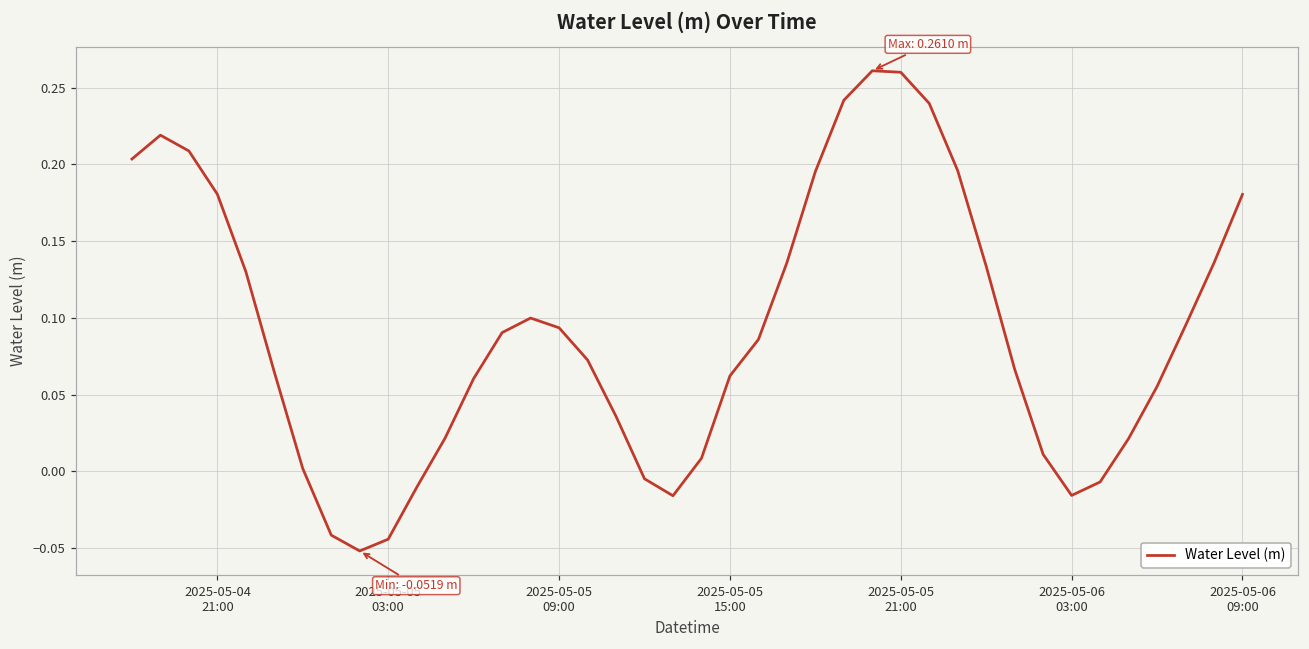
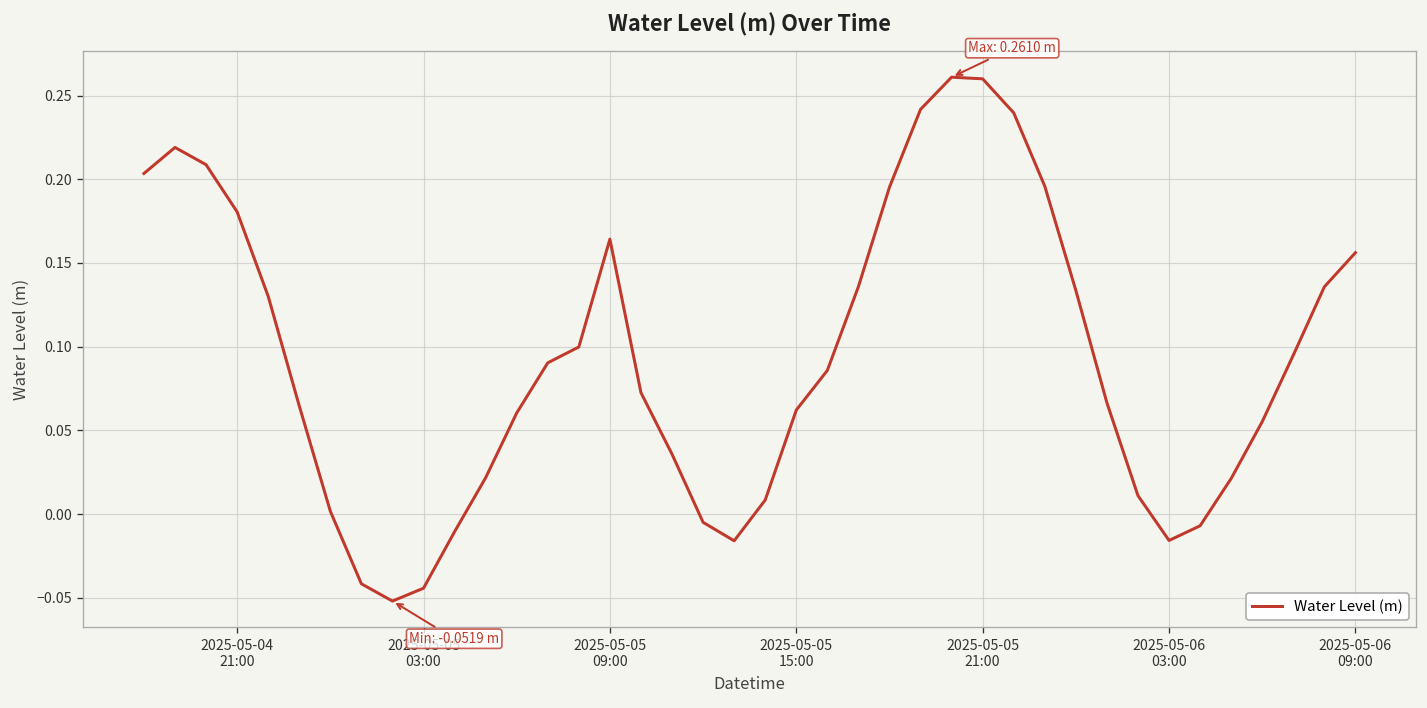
  {
    "2025-05-04 21:00": 0.181,
    "2025-05-05 03:00": -0.044,
-   "2025-05-05 09:00": 0.094,
+   "2025-05-05 09:00": 0.164,
    "2025-05-05 15:00": 0.062,
    "2025-05-06 03:00": -0.016,
-   "2025-05-06 09:00": 0.180
+   "2025-05-06 09:00": 0.156
  }
